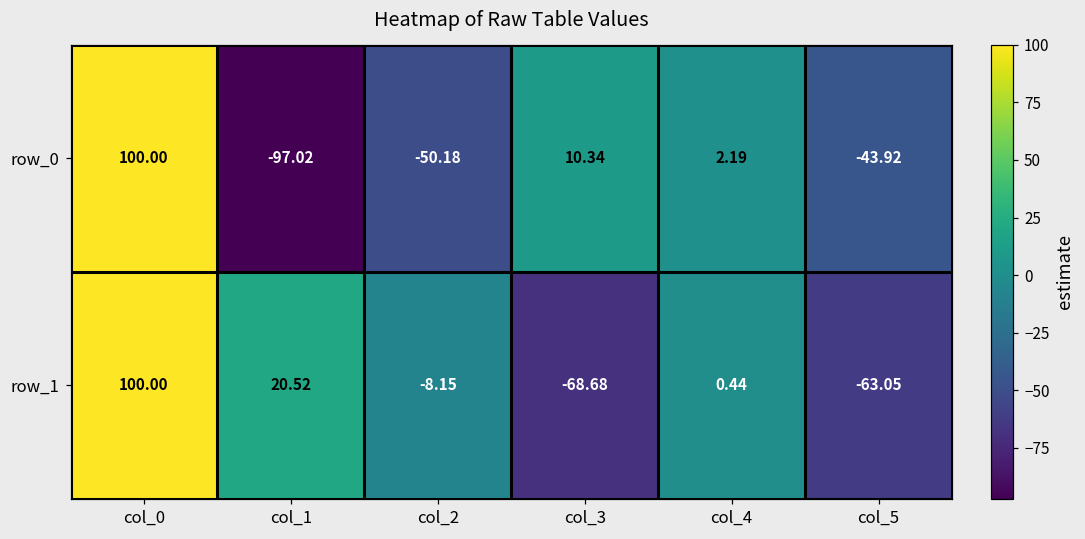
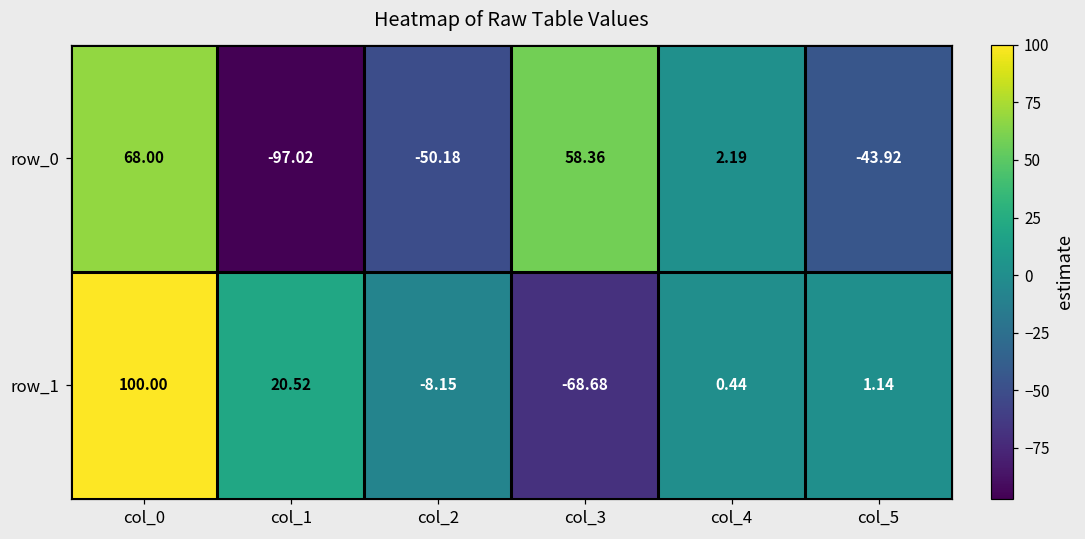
  {
    "row_0": {
-     "col_0": 100.00,
+     "col_0": 68.00,
      "col_1": -97.02,
      "col_2": -50.18,
-     "col_3": 10.34,
+     "col_3": 58.36,
      "col_4": 2.19,
      "col_5": -43.92
    },
    "row_1": {
      "col_0": 100.00,
      "col_1": 20.52,
      "col_2": -8.15,
      "col_3": -68.68,
      "col_4": 0.44,
-     "col_5": -63.05
+     "col_5": 1.14
    }
  }
